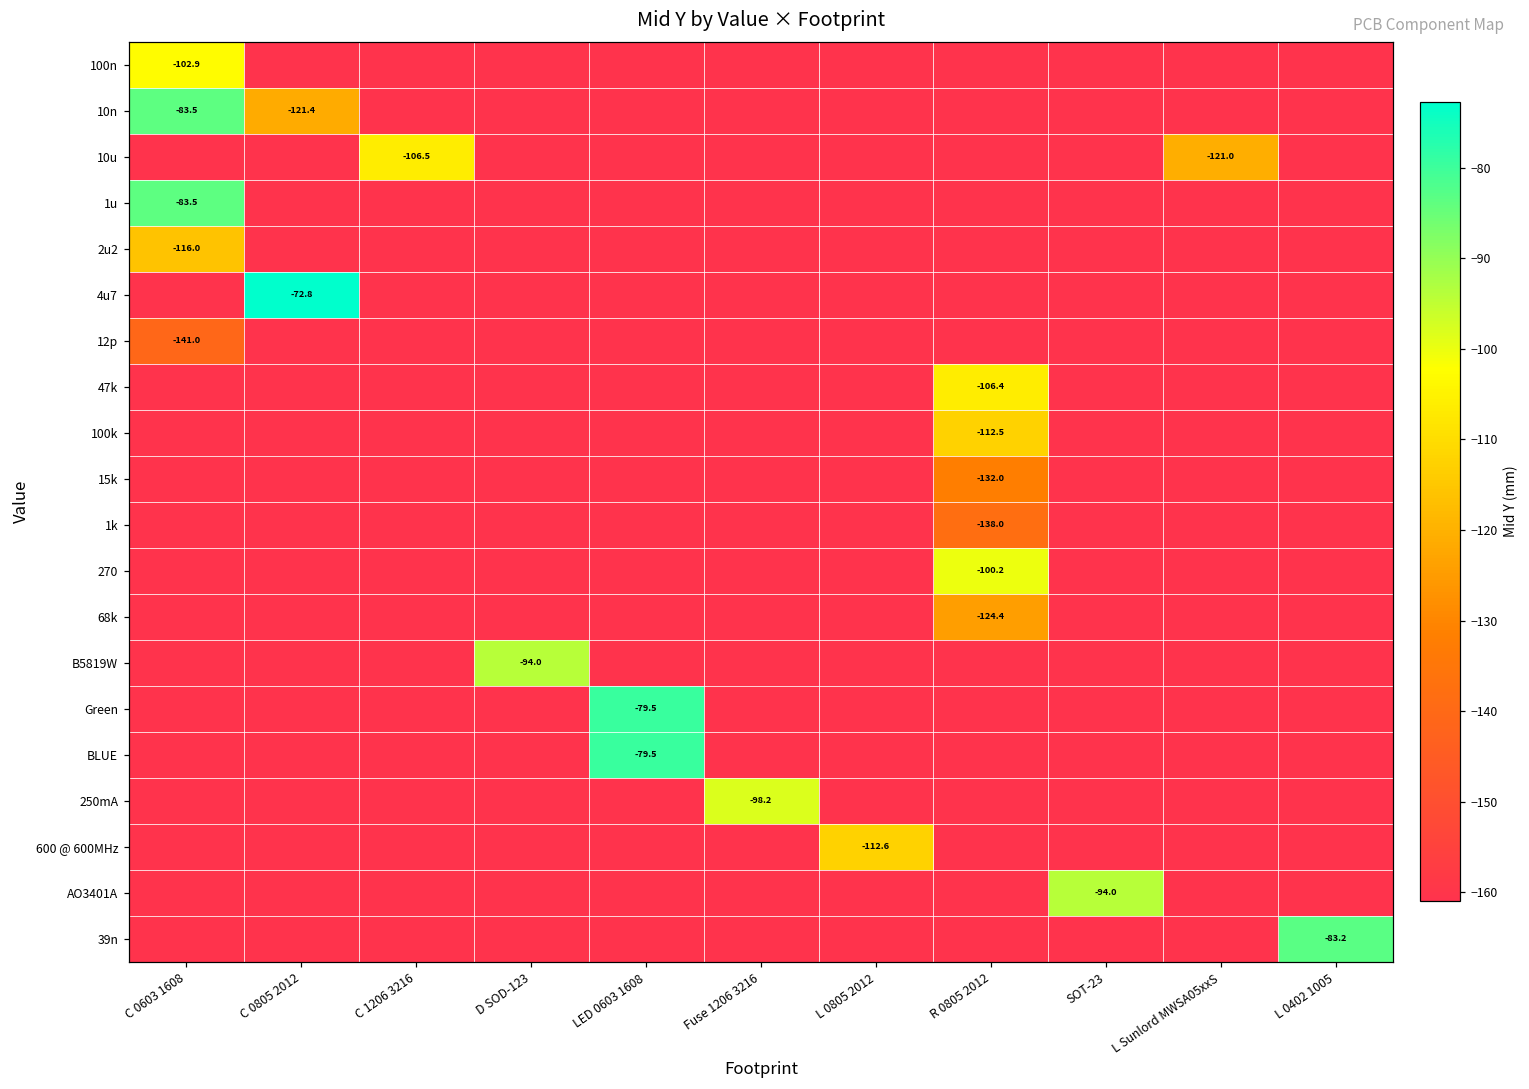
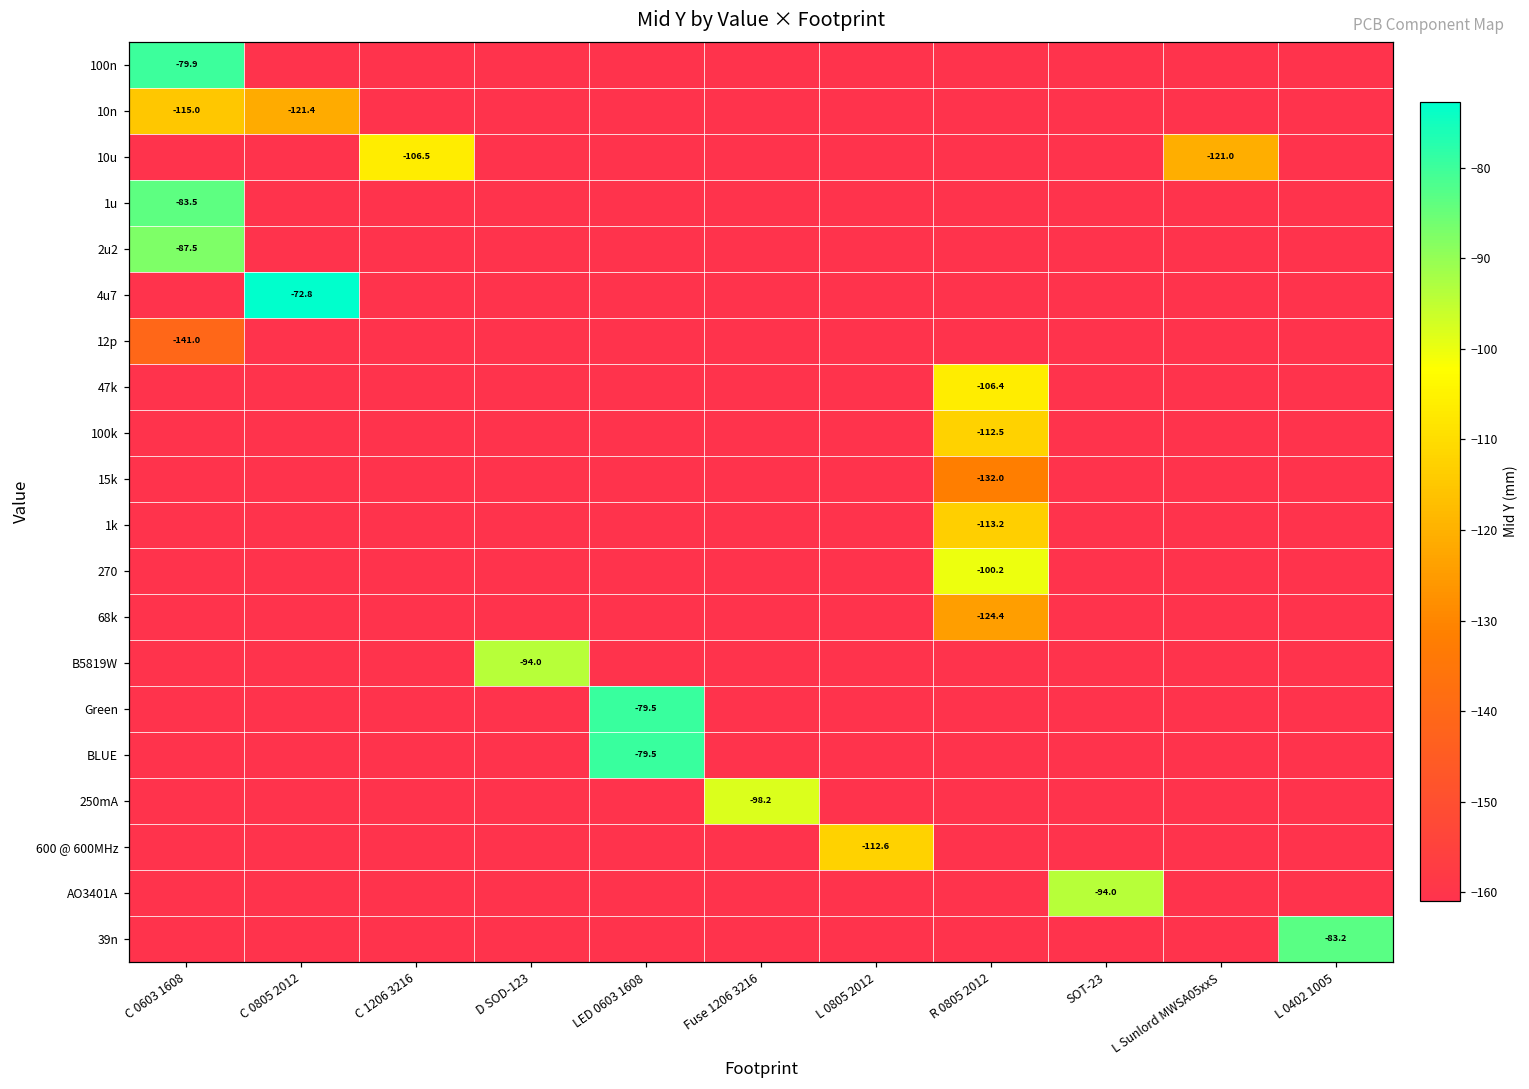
  {
    "100n": {
-     "C 0603 1608": -102.9
+     "C 0603 1608": -79.9
    },
    "10n": {
-     "C 0603 1608": -83.5,
+     "C 0603 1608": -115.0,
      "C 0805 2012": -121.4
    },
    "10u": {
      "C 1206 3216": -106.5,
      "L Sunlord MWSA05xxS": -121.0
    },
    "1u": {
      "C 0603 1608": -83.5
    },
    "2u2": {
-     "C 0603 1608": -116.0
+     "C 0603 1608": -87.5
    },
    "4u7": {
      "C 0805 2012": -72.8
    },
    "12p": {
      "C 0603 1608": -141.0
    },
    "47k": {
      "R 0805 2012": -106.4
    },
    "100k": {
      "R 0805 2012": -112.5
    },
    "15k": {
      "R 0805 2012": -132.0
    },
    "1k": {
-     "R 0805 2012": -138.0
+     "R 0805 2012": -113.2
    },
    "270": {
      "R 0805 2012": -100.2
    },
    "68k": {
      "R 0805 2012": -124.4
    },
    "B5819W": {
      "D SOD-123": -94.0
    },
    "Green": {
      "LED 0603 1608": -79.5
    },
    "BLUE": {
      "LED 0603 1608": -79.5
    },
    "250mA": {
      "Fuse 1206 3216": -98.2
    },
    "600 @ 600MHz": {
      "L 0805 2012": -112.6
    },
    "AO3401A": {
      "SOT-23": -94.0
    },
    "39n": {
      "L 0402 1005": -83.2
    }
  }
